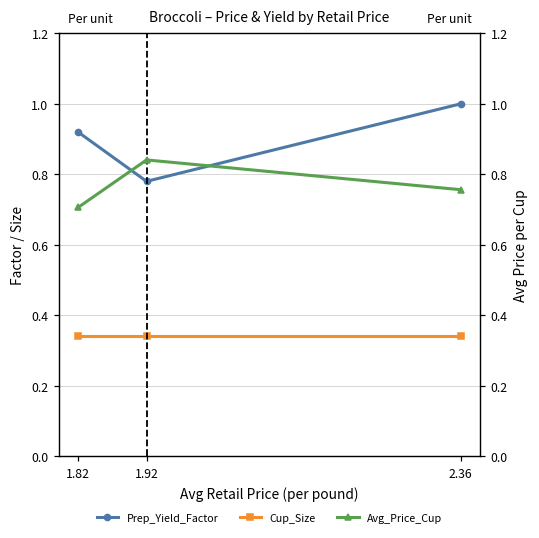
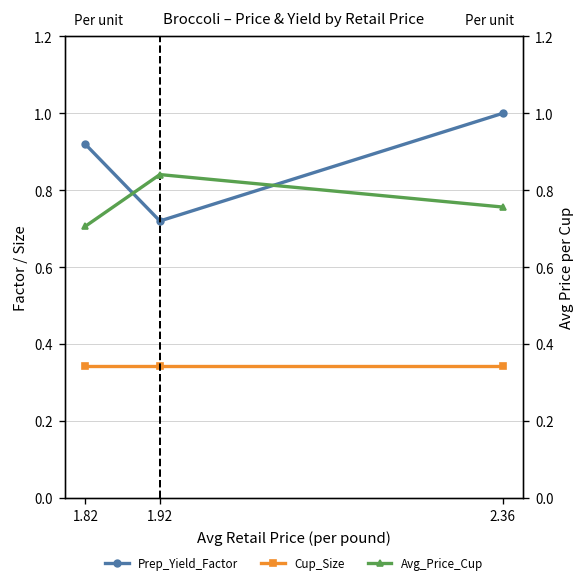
  {
    "Prep_Yield_Factor": {
      "1.82": 0.92,
-     "1.92": 0.78,
+     "1.92": 0.72,
      "2.36": 1.00
    },
    "Cup_Size": {
      "1.82": 0.34,
      "1.92": 0.34,
      "2.36": 0.34
    },
    "Avg_Price_Cup": {
      "1.82": 0.71,
      "1.92": 0.84,
      "2.36": 0.76
    }
  }
